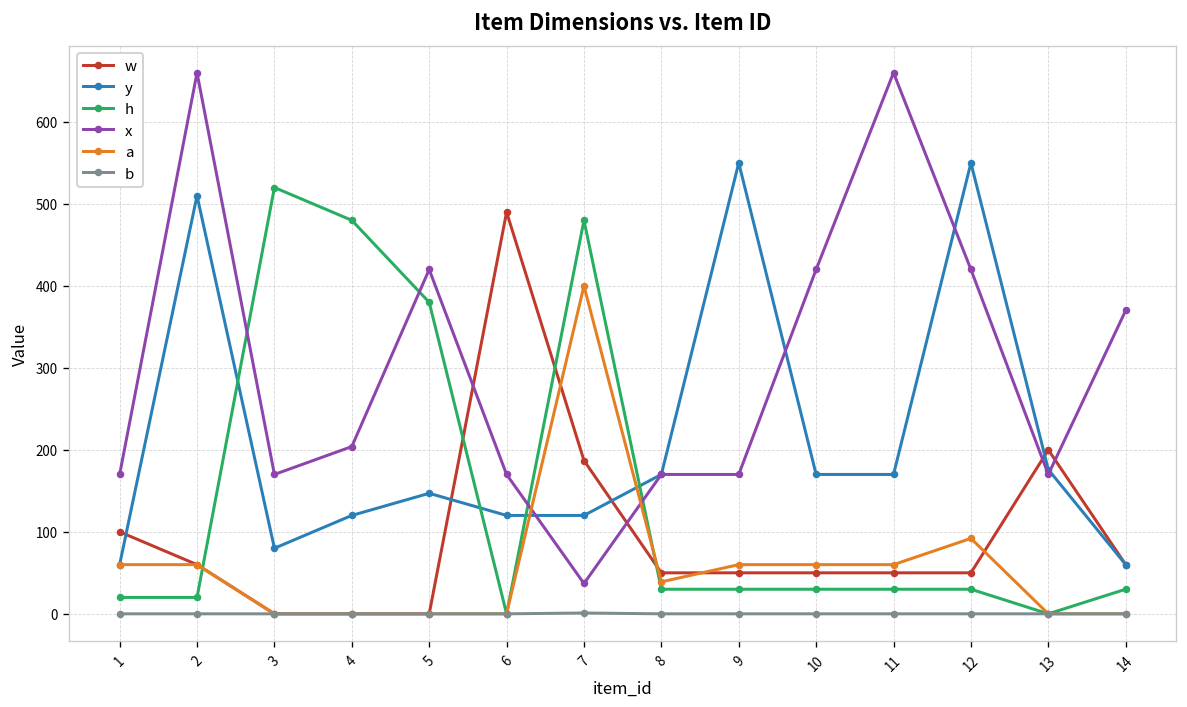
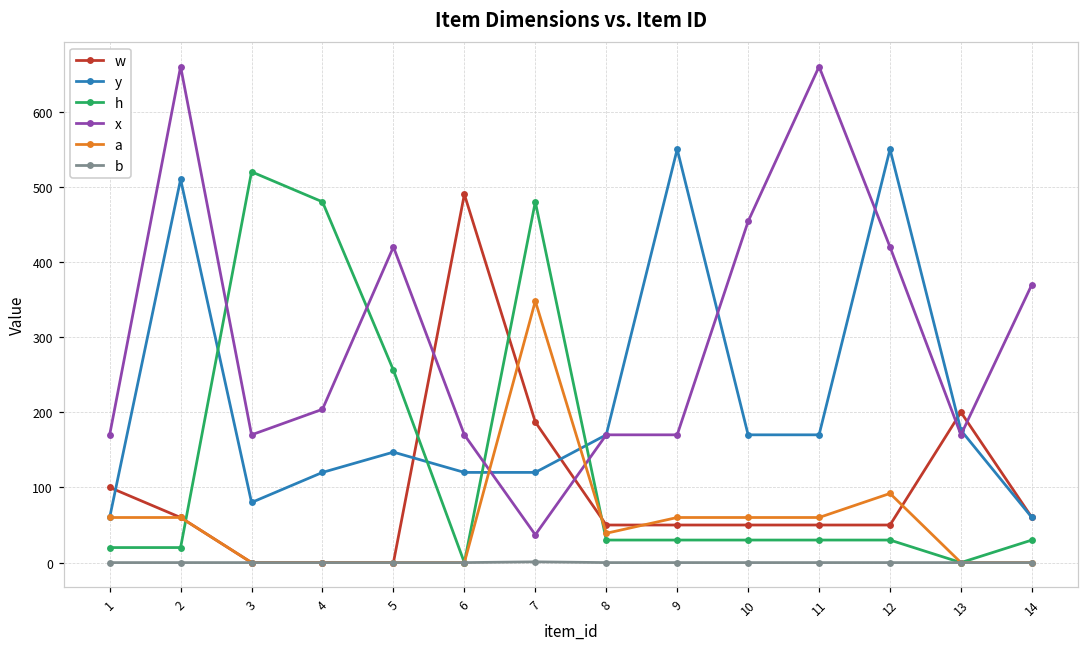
  {
    "w": {
      "1": 100,
      "6": 490,
      "7": 190,
      "8": 50,
      "9": 50,
      "10": 50,
      "11": 50,
      "12": 50,
      "13": 200
    },
    "y": {
      "2": 510,
      "3": 80,
      "4": 120,
      "5": 150,
      "6": 120,
      "7": 120,
      "9": 550,
      "10": 170,
      "11": 170,
      "12": 550,
      "13": 180
    },
    "h": {
      "1": 20,
      "2": 20,
      "3": 520,
      "4": 480,
-     "5": 380,
+     "5": 260,
      "7": 480,
      "8": 30,
      "9": 30,
      "10": 30,
      "11": 30,
      "12": 30,
      "14": 30
    },
    "x": {
      "1": 170,
      "2": 660,
      "3": 170,
      "4": 200,
      "5": 420,
      "6": 170,
      "7": 40,
      "9": 170,
-     "10": 420,
+     "10": 450,
      "11": 660,
      "12": 420,
      "13": 170,
      "14": 370
    },
    "a": {
-     "7": 400,
+     "7": 350,
      "8": 40,
      "9": 60,
      "10": 60,
      "11": 60,
      "12": 90
    },
    "b": {
      "1": 0,
      "2": 0,
      "7": 0,
      "8": 0,
      "9": 0,
      "10": 0,
      "11": 0,
      "12": 0
    }
  }
